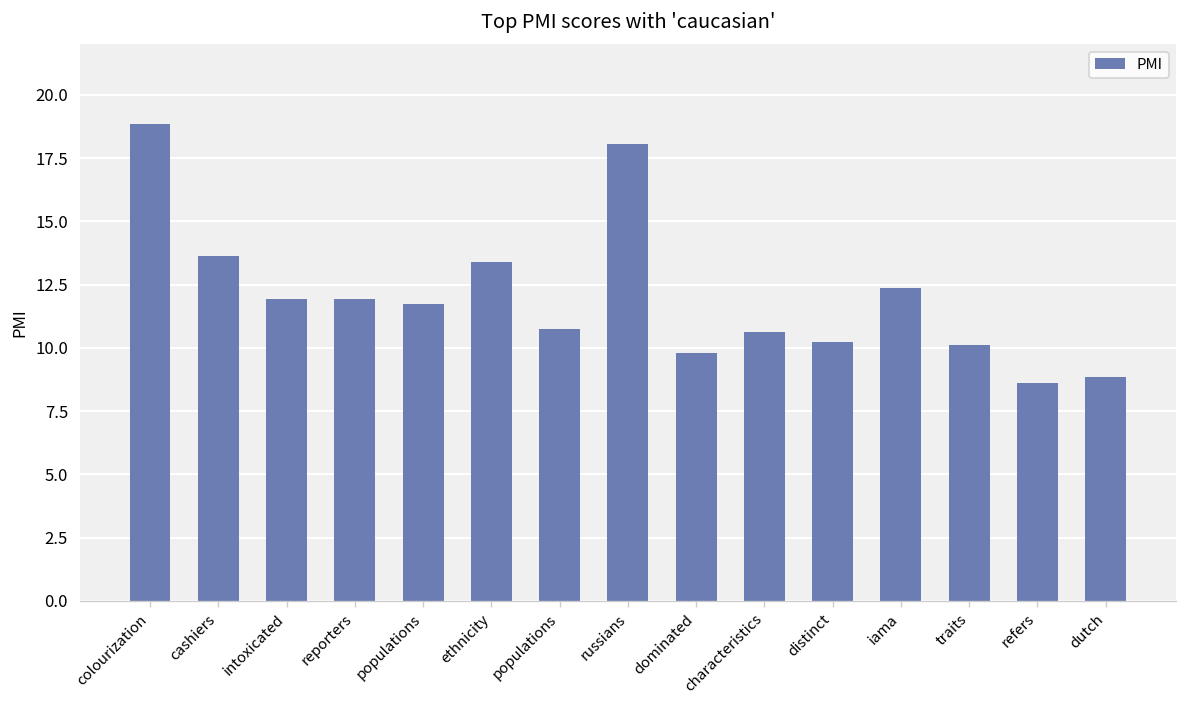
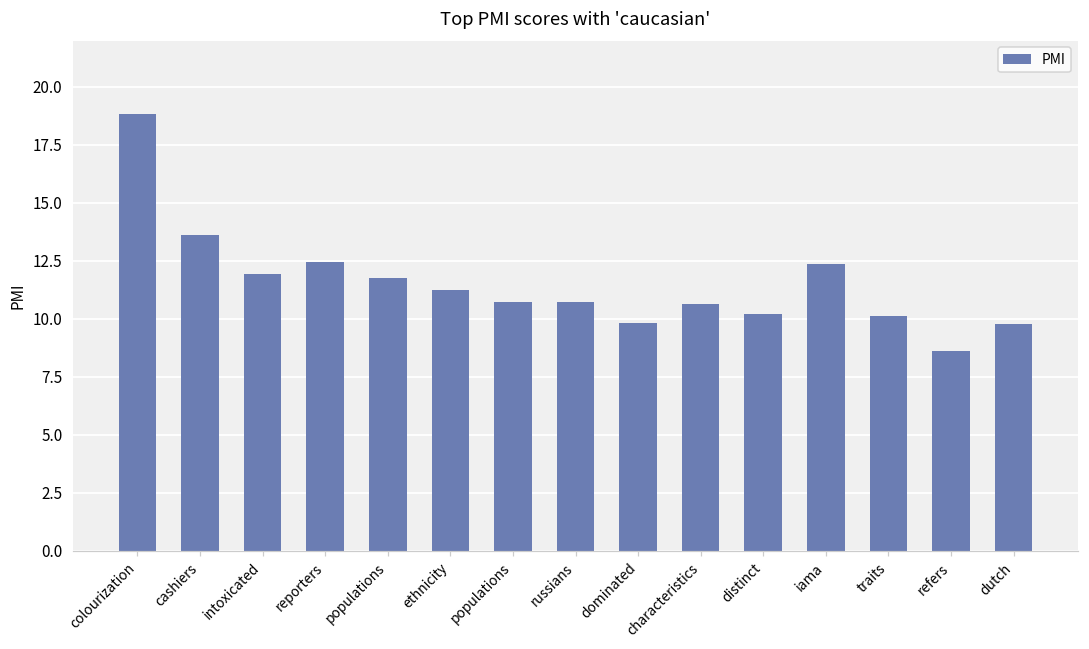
  {
    "colourization": 18.8,
    "cashiers": 13.6,
    "intoxicated": 11.9,
-   "reporters": 11.9,
-   "ethnicity": 13.4,
-   "russians": 18.1,
+   "reporters": 12.5,
+   "ethnicity": 11.3,
+   "russians": 10.7,
    "dominated": 9.8,
    "characteristics": 10.6,
    "distinct": 10.2,
    "iama": 12.3,
    "traits": 10.1,
    "refers": 8.6,
-   "dutch": 8.9
+   "dutch": 9.8
  }
